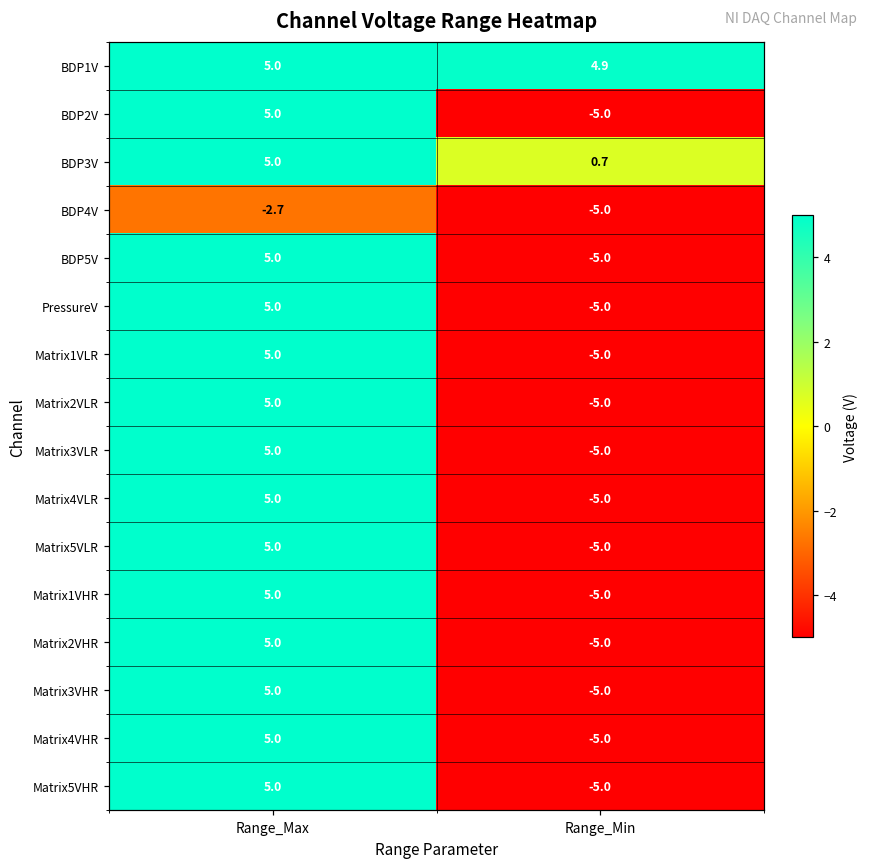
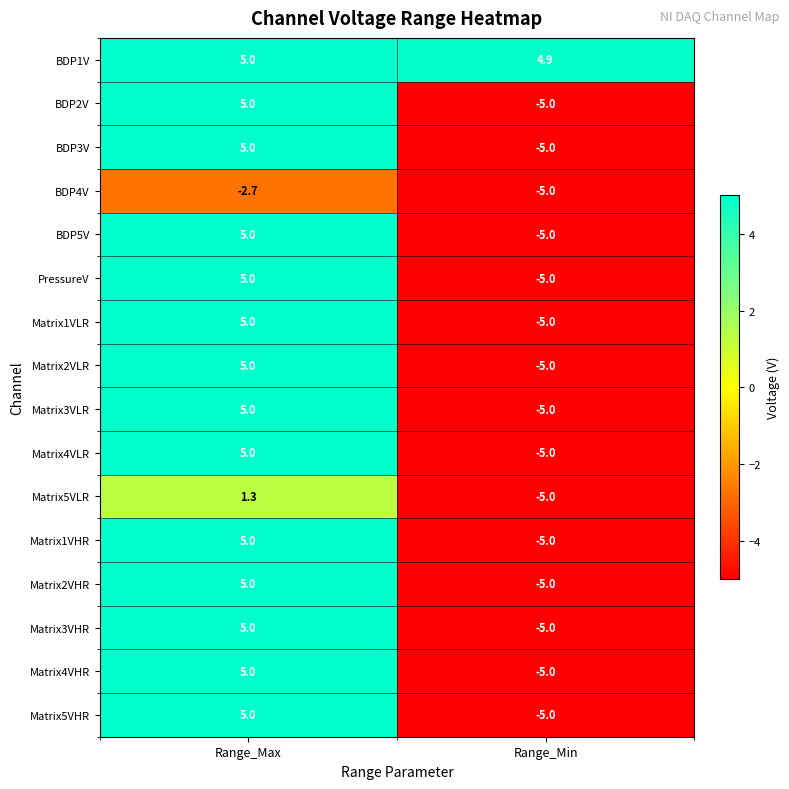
  {
    "BDP1V": {
      "Range_Max": 5.0,
      "Range_Min": 4.9
    },
    "BDP2V": {
      "Range_Max": 5.0,
      "Range_Min": -5.0
    },
    "BDP3V": {
      "Range_Max": 5.0,
-     "Range_Min": 0.7
+     "Range_Min": -5.0
    },
    "BDP4V": {
      "Range_Max": -2.7,
      "Range_Min": -5.0
    },
    "BDP5V": {
      "Range_Max": 5.0,
      "Range_Min": -5.0
    },
    "PressureV": {
      "Range_Max": 5.0,
      "Range_Min": -5.0
    },
    "Matrix1VLR": {
      "Range_Max": 5.0,
      "Range_Min": -5.0
    },
    "Matrix2VLR": {
      "Range_Max": 5.0,
      "Range_Min": -5.0
    },
    "Matrix3VLR": {
      "Range_Max": 5.0,
      "Range_Min": -5.0
    },
    "Matrix4VLR": {
      "Range_Max": 5.0,
      "Range_Min": -5.0
    },
    "Matrix5VLR": {
-     "Range_Max": 5.0,
+     "Range_Max": 1.3,
      "Range_Min": -5.0
    },
    "Matrix1VHR": {
      "Range_Max": 5.0,
      "Range_Min": -5.0
    },
    "Matrix2VHR": {
      "Range_Max": 5.0,
      "Range_Min": -5.0
    },
    "Matrix3VHR": {
      "Range_Max": 5.0,
      "Range_Min": -5.0
    },
    "Matrix4VHR": {
      "Range_Max": 5.0,
      "Range_Min": -5.0
    },
    "Matrix5VHR": {
      "Range_Max": 5.0,
      "Range_Min": -5.0
    }
  }
